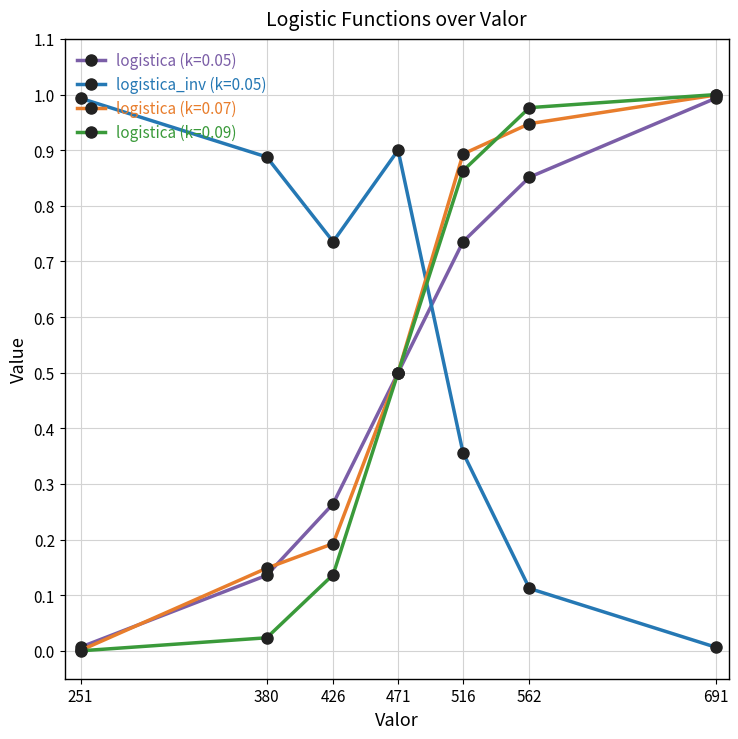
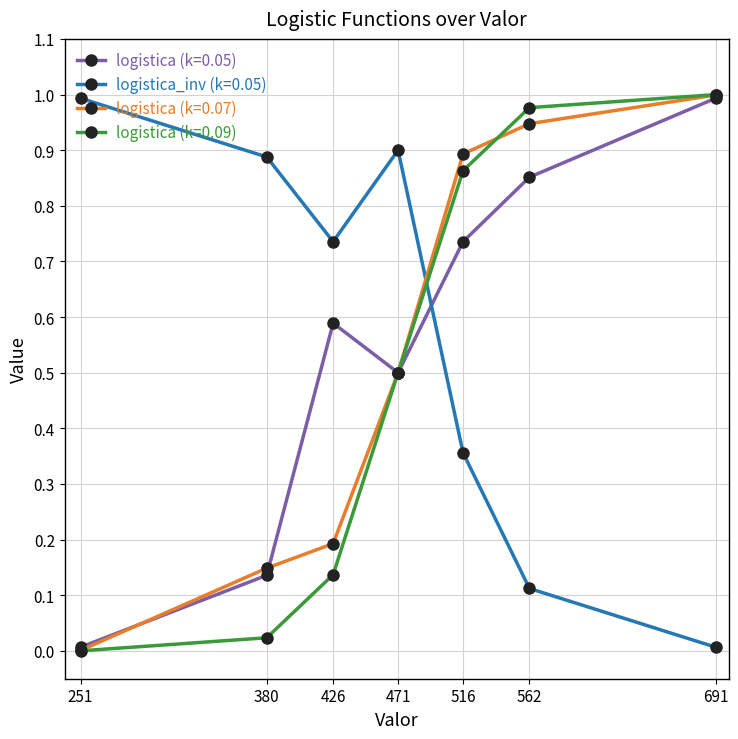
  {
    "logistica (k=0.05)": {
      "251": 0.01,
      "380": 0.14,
-     "426": 0.26,
+     "426": 0.59,
      "516": 0.74,
      "562": 0.85,
      "691": 0.99
    },
    "logistica_inv (k=0.05)": {
      "251": 0.99,
      "380": 0.89,
      "426": 0.74,
      "471": 0.90,
      "516": 0.36,
      "562": 0.11,
      "691": 0.01
    },
    "logistica (k=0.07)": {
      "380": 0.15,
      "426": 0.19,
      "516": 0.89,
      "562": 0.95
    },
    "logistica (k=0.09)": {
      "380": 0.02,
      "426": 0.14,
      "516": 0.86,
      "562": 0.98
    }
  }
